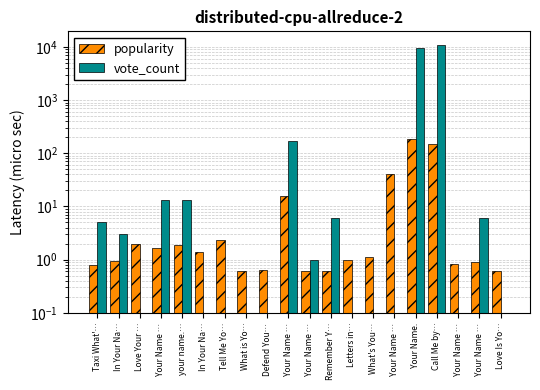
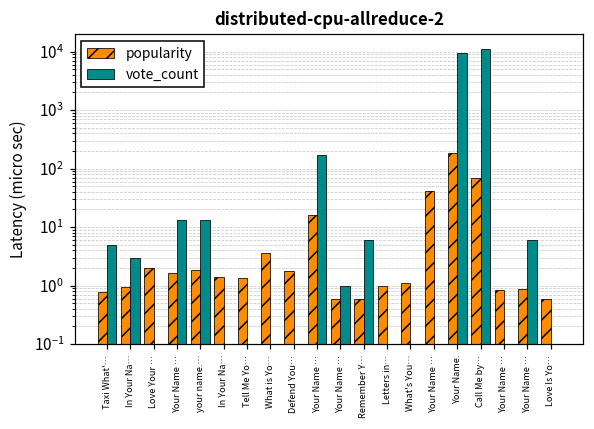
  {
    "popularity": {
      "Taxi What'…": 0.8,
      "Love Your …": 2.0,
      "your name.…": 1.9,
-     "Tell Me Yo…": 2,
-     "What is Yo…": 0.6,
-     "Defend You…": 0.6,
+     "Tell Me Yo…": 1.4,
+     "What is Yo…": 4,
+     "Defend You…": 1.8,
      "Remember Y…": 0.6,
      "Letters in…": 1.0,
      "What's You…": 1.1,
      "Your Name.": 180,
-     "Call Me by…": 150,
+     "Call Me by…": 70,
      "Love Is Yo…": 0.6
    },
    "vote_count": {
      "Taxi What'…": 5,
      "Love Your …": 0.1,
      "your name.…": 13,
      "Tell Me Yo…": 0.1,
      "What is Yo…": 0.1,
      "Defend You…": 0.1,
      "Remember Y…": 6,
      "Letters in…": 0.1,
      "What's You…": 0.1,
      "Your Name.": 10000,
      "Call Me by…": 11000,
      "Love Is Yo…": 0.1
    }
  }
